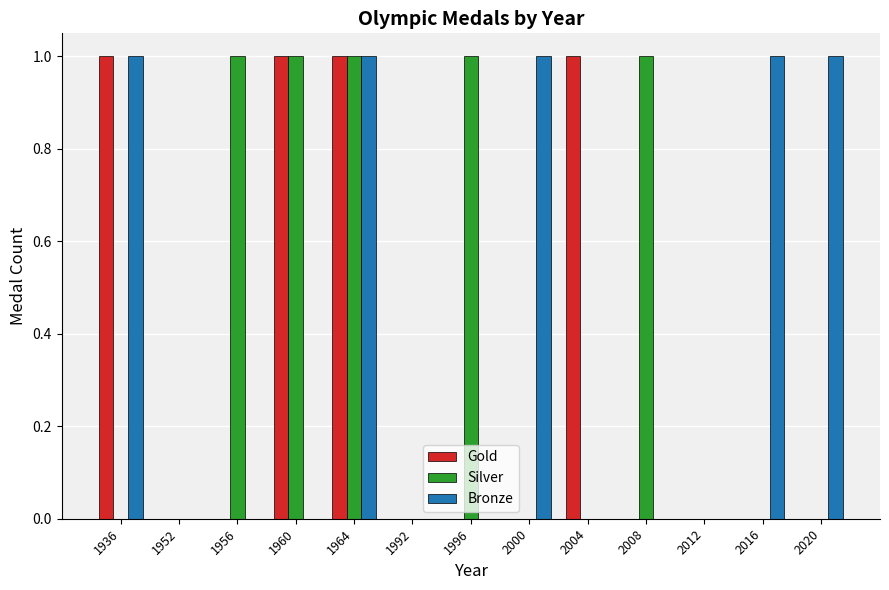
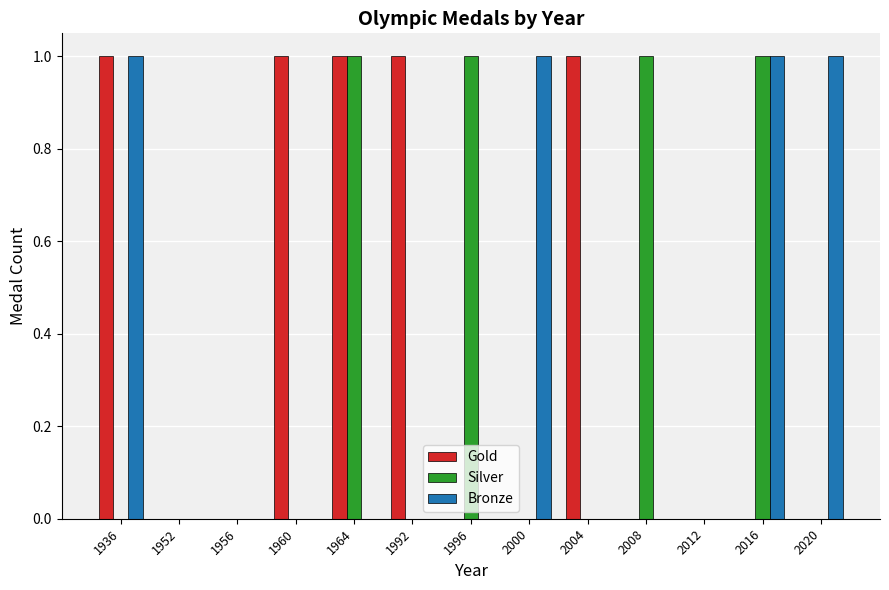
  {
    "Gold": {
      "1936": 1,
      "1952": 0,
      "1956": 0,
      "1960": 1,
      "1964": 1,
-     "1992": 0,
+     "1992": 1,
      "1996": 0,
      "2000": 0,
      "2004": 1,
      "2008": 0,
      "2012": 0,
      "2016": 0,
      "2020": 0
    },
    "Silver": {
      "1936": 0,
      "1952": 0,
-     "1956": 1,
-     "1960": 1,
+     "1956": 0,
+     "1960": 0,
      "1964": 1,
      "1992": 0,
      "1996": 1,
      "2000": 0,
      "2004": 0,
      "2008": 1,
      "2012": 0,
-     "2016": 0,
+     "2016": 1,
      "2020": 0
    },
    "Bronze": {
      "1936": 1,
      "1952": 0,
      "1956": 0,
      "1960": 0,
-     "1964": 1,
+     "1964": 0,
      "1992": 0,
      "1996": 0,
      "2000": 1,
      "2004": 0,
      "2008": 0,
      "2012": 0,
      "2016": 1,
      "2020": 1
    }
  }
